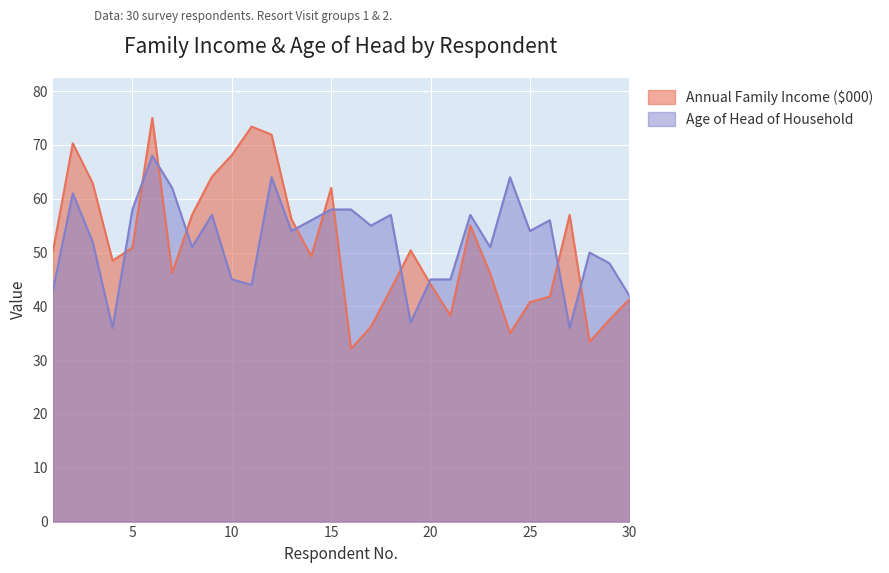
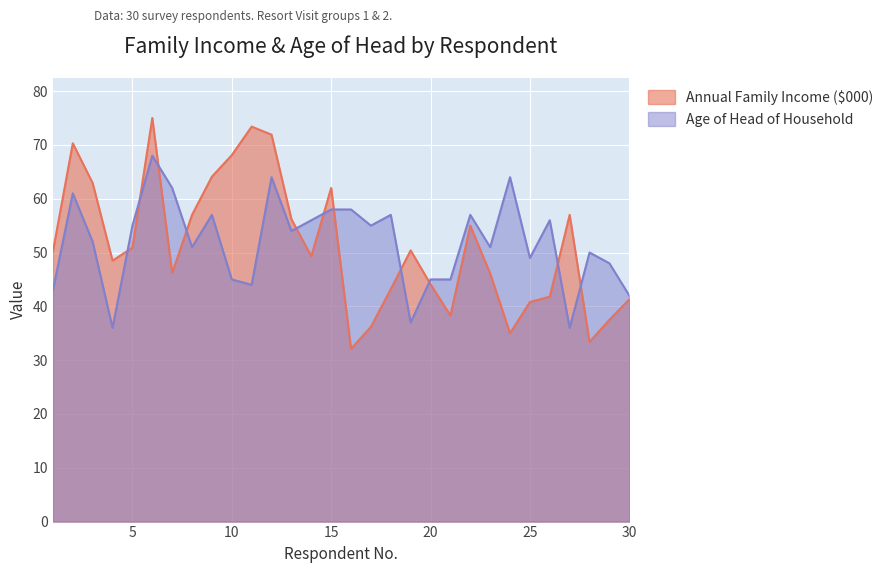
  {
    "Annual Family Income ($000)": {
      "5": 51,
      "10": 68,
      "15": 62,
      "20": 44,
      "25": 41,
      "30": 41
    },
    "Age of Head of Household": {
-     "5": 58,
+     "5": 55,
      "10": 45,
      "15": 58,
      "20": 45,
-     "25": 54,
+     "25": 49,
      "30": 42
    }
  }
